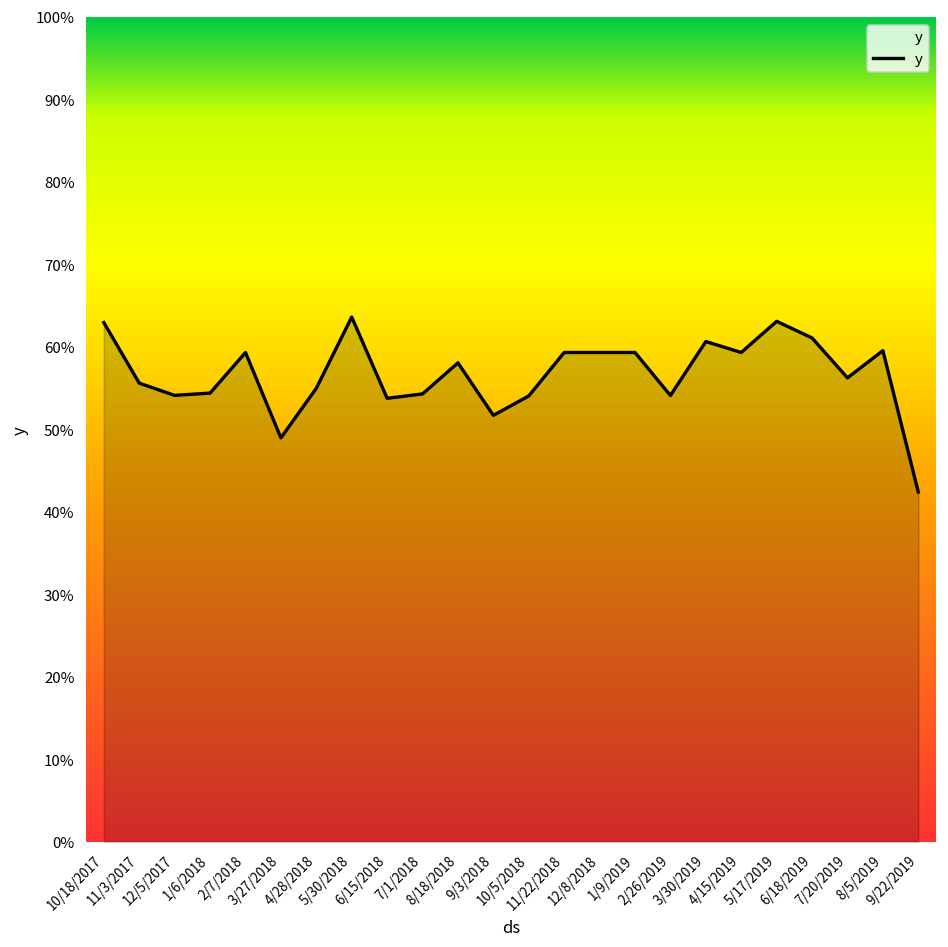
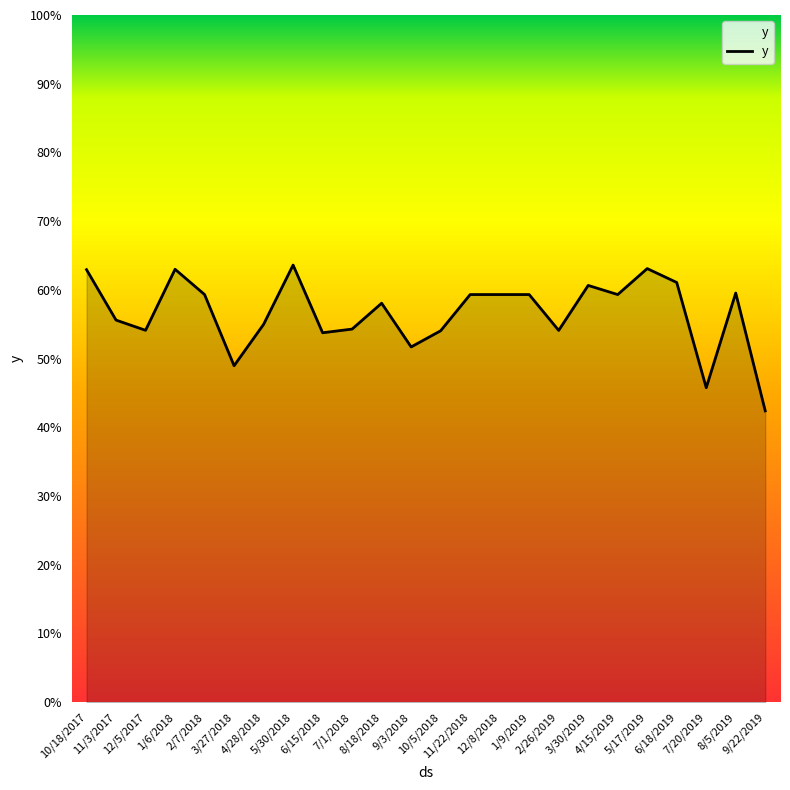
  {
    "10/18/2017": "63%",
    "11/3/2017": "56%",
    "12/5/2017": "54%",
-   "1/6/2018": "54%",
+   "1/6/2018": "63%",
    "2/7/2018": "59%",
    "3/27/2018": "49%",
    "4/28/2018": "55%",
    "5/30/2018": "64%",
    "6/15/2018": "54%",
    "7/1/2018": "54%",
    "8/18/2018": "58%",
    "9/3/2018": "52%",
    "10/5/2018": "54%",
    "11/22/2018": "59%",
    "12/8/2018": "59%",
    "1/9/2019": "59%",
    "2/26/2019": "54%",
    "3/30/2019": "61%",
    "4/15/2019": "59%",
    "5/17/2019": "63%",
    "6/18/2019": "61%",
-   "7/20/2019": "56%",
+   "7/20/2019": "46%",
    "8/5/2019": "60%",
    "9/22/2019": "42%"
  }
